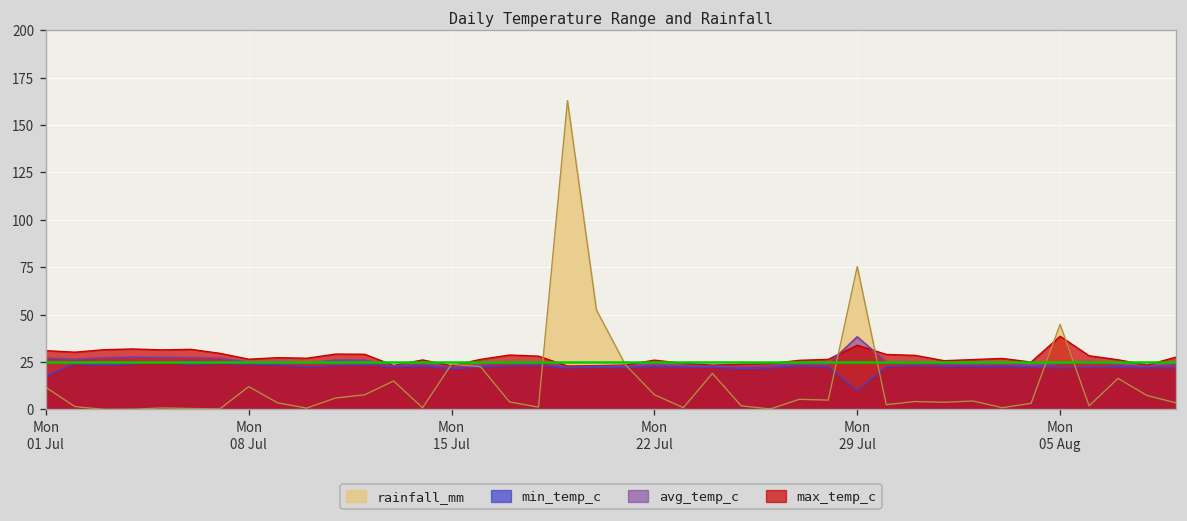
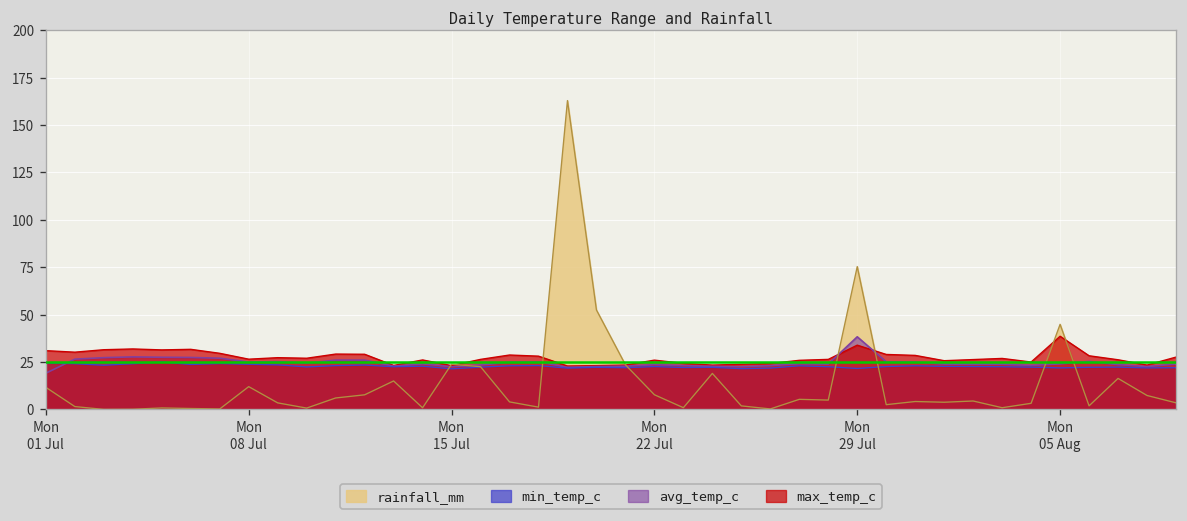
  {
    "rainfall_mm": {
      "Mon 01 Jul": 12,
      "Mon 08 Jul": 12,
      "Mon 22 Jul": 8,
      "Mon 29 Jul": 75,
      "Mon 05 Aug": 45
    },
    "min_temp_c": {
-     "Mon 01 Jul": 18,
-     "Mon 29 Jul": 10,
+     "Mon 01 Jul": 25,
+     "Mon 29 Jul": 22,
      "Mon 05 Aug": 22
    },
    "avg_temp_c": {
-     "Mon 01 Jul": 27,
+     "Mon 01 Jul": 19,
      "Mon 29 Jul": 38,
      "Mon 05 Aug": 24
    },
    "max_temp_c": {
      "Mon 01 Jul": 31,
      "Mon 22 Jul": 26,
      "Mon 29 Jul": 34,
      "Mon 05 Aug": 39
    }
  }
